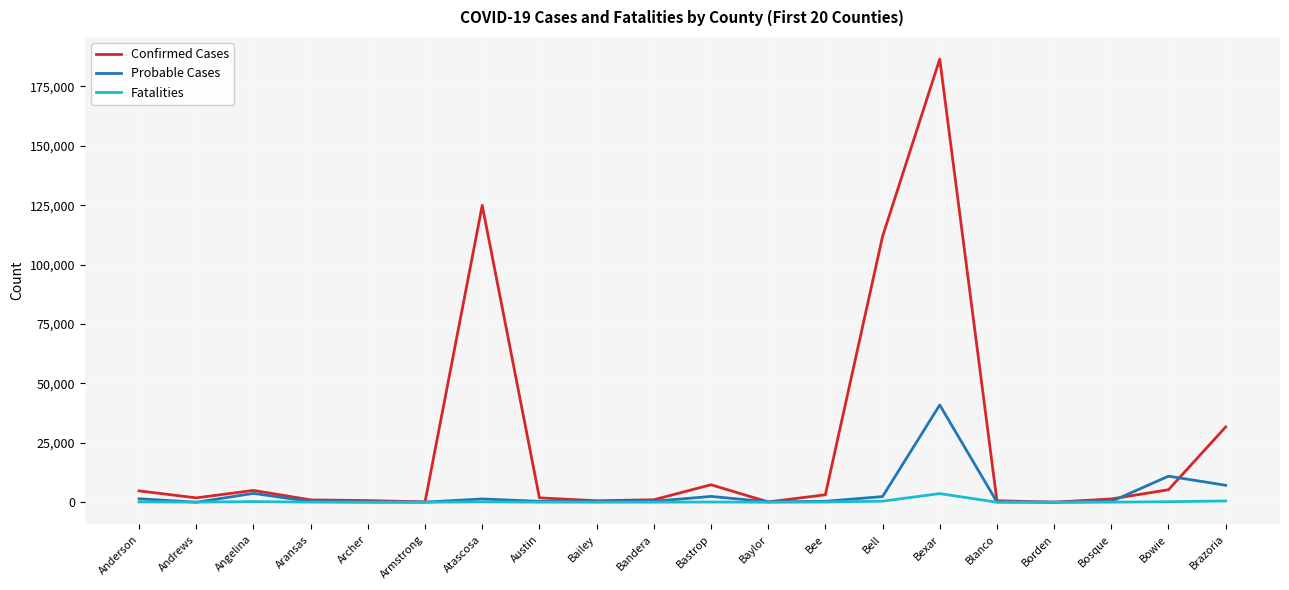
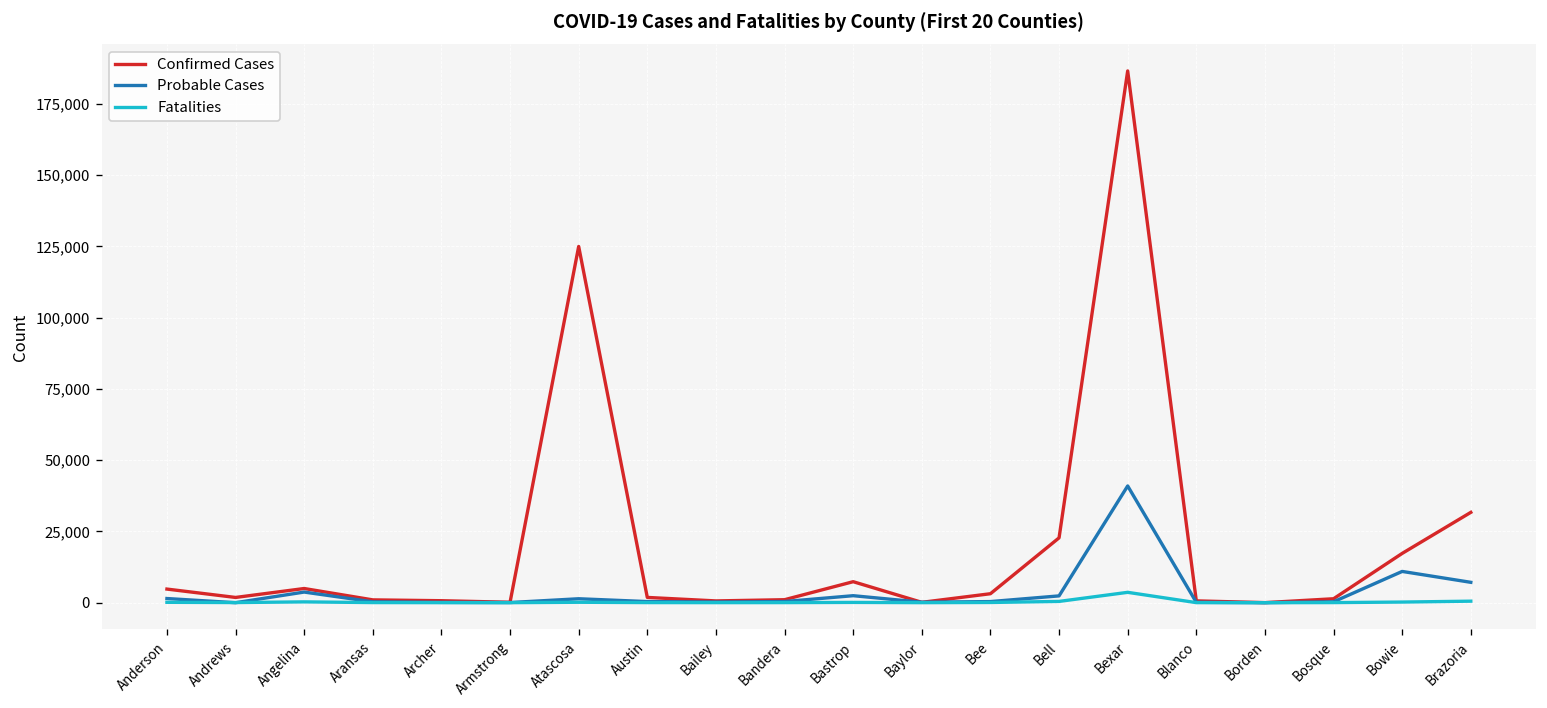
  {
    "Confirmed Cases": {
      "Anderson": "5,000",
      "Andrews": "2,000",
      "Angelina": "5,000",
      "Atascosa": "125,000",
      "Austin": "2,000",
      "Bastrop": "7,000",
      "Bee": "3,000",
-     "Bell": "112,000",
+     "Bell": "23,000",
      "Bexar": "187,000",
-     "Bowie": "5,000",
+     "Bowie": "17,000",
      "Brazoria": "32,000"
    },
    "Probable Cases": {
      "Anderson": "1,000",
      "Angelina": "4,000",
      "Atascosa": "1,000",
      "Bastrop": "2,000",
      "Bell": "2,000",
      "Bexar": "41,000",
      "Bowie": "11,000",
      "Brazoria": "7,000"
    },
    "Fatalities": {
      "Anderson": "0",
      "Angelina": "0",
      "Atascosa": "0",
      "Bastrop": "0",
      "Bell": "0",
      "Bexar": "4,000",
      "Bowie": "0",
      "Brazoria": "1,000"
    }
  }
